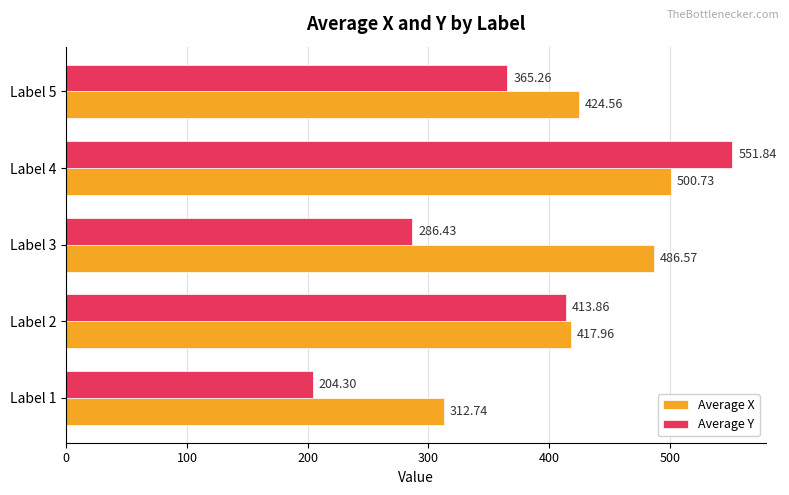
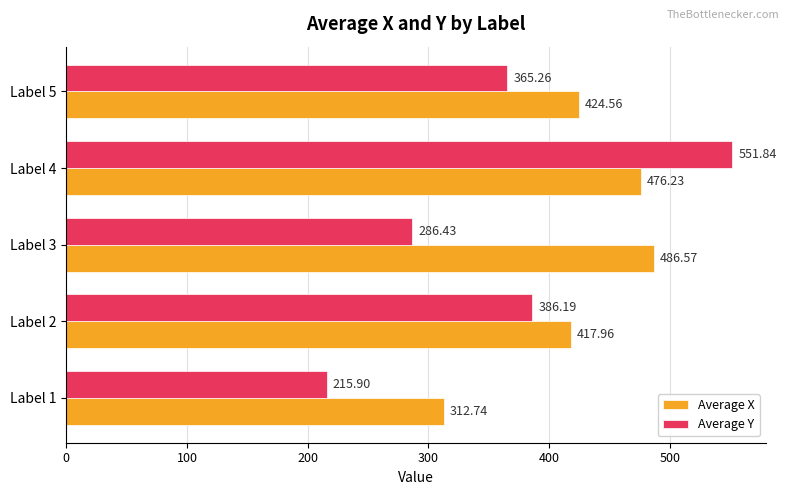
  {
    "Average X": {
      "Label 5": 424.56,
-     "Label 4": 500.73,
+     "Label 4": 476.23,
      "Label 3": 486.57,
      "Label 2": 417.96,
      "Label 1": 312.74
    },
    "Average Y": {
      "Label 5": 365.26,
      "Label 4": 551.84,
      "Label 3": 286.43,
-     "Label 2": 413.86,
-     "Label 1": 204.30
+     "Label 2": 386.19,
+     "Label 1": 215.90
    }
  }
